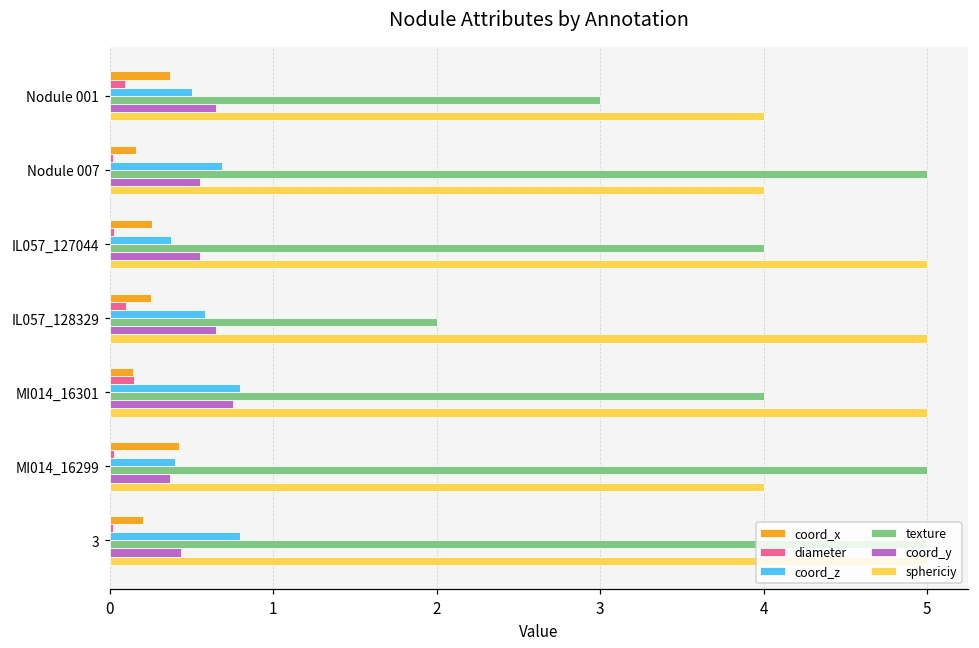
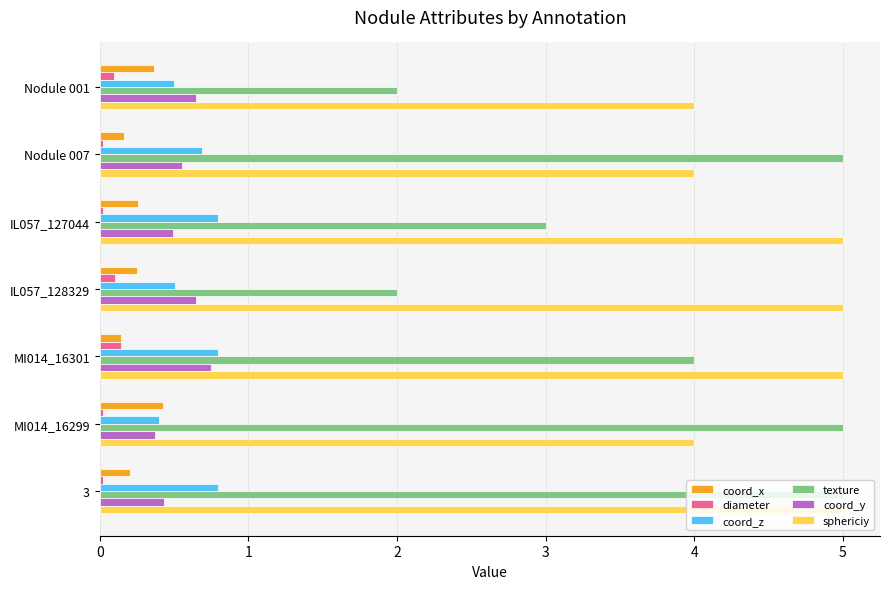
  {
    "coord_x": {
      "Nodule 001": 0.37,
      "Nodule 007": 0.16,
      "IL057_127044": 0.26,
      "IL057_128329": 0.25,
      "MI014_16301": 0.14,
      "MI014_16299": 0.42,
      "3": 0.20
    },
    "diameter": {
      "Nodule 001": 0.09,
      "Nodule 007": 0.02,
      "IL057_127044": 0.02,
      "IL057_128329": 0.10,
      "MI014_16301": 0.15,
      "MI014_16299": 0.02,
      "3": 0.02
    },
    "coord_z": {
      "Nodule 001": 0.50,
      "Nodule 007": 0.69,
-     "IL057_127044": 0.37,
-     "IL057_128329": 0.58,
+     "IL057_127044": 0.79,
+     "IL057_128329": 0.50,
      "MI014_16301": 0.80,
      "MI014_16299": 0.40,
      "3": 0.80
    },
    "texture": {
-     "Nodule 001": 3,
+     "Nodule 001": 2,
      "Nodule 007": 5,
-     "IL057_127044": 4,
+     "IL057_127044": 3,
      "IL057_128329": 2,
      "MI014_16301": 4,
      "MI014_16299": 5
    },
    "coord_y": {
      "Nodule 001": 0.65,
      "Nodule 007": 0.55,
-     "IL057_127044": 0.55,
+     "IL057_127044": 0.49,
      "IL057_128329": 0.65,
      "MI014_16301": 0.75,
      "MI014_16299": 0.37,
      "3": 0.43
    },
    "sphericiy": {
      "Nodule 001": 4.00,
      "Nodule 007": 4.00,
      "IL057_127044": 5.00,
      "IL057_128329": 5.00,
      "MI014_16301": 5.00,
      "MI014_16299": 4.00
    }
  }
